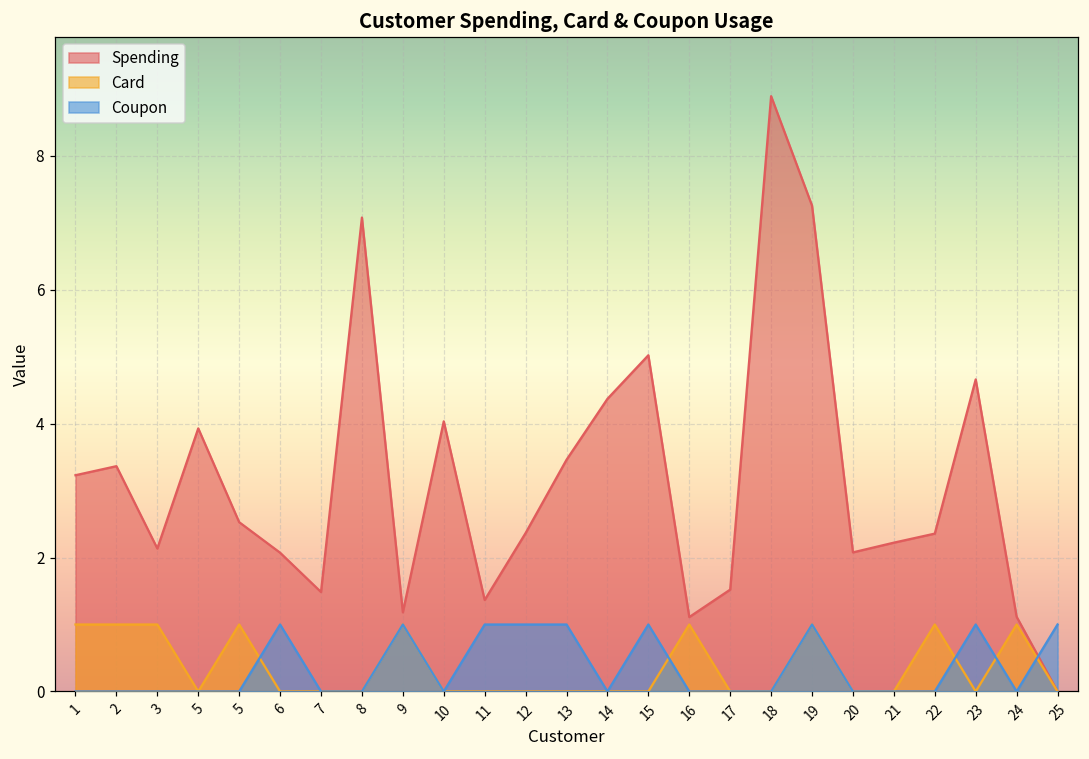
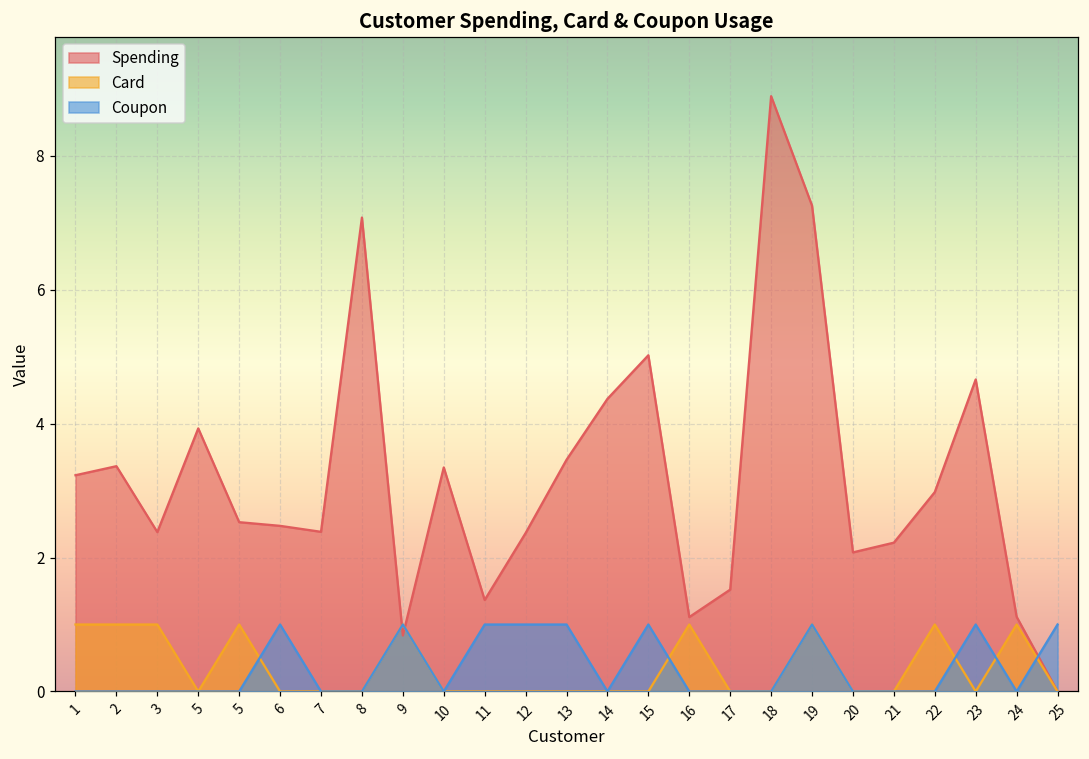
  {
    "Spending": {
      "1": 3.2,
      "2": 3.4,
-     "3": 2.1,
-     "6": 2.1,
-     "7": 1.5,
+     "3": 2.4,
+     "6": 2.5,
+     "7": 2.4,
      "8": 7.1,
-     "9": 1.2,
-     "10": 4.0,
+     "9": 0.8,
+     "10": 3.3,
      "11": 1.4,
      "12": 2.4,
      "13": 3.5,
      "14": 4.4,
      "15": 5.0,
      "16": 1.1,
      "17": 1.5,
      "18": 8.9,
      "19": 7.3,
      "20": 2.1,
      "21": 2.2,
-     "22": 2.4,
+     "22": 3.0,
      "23": 4.7,
      "24": 1.1
    },
    "Card": {
      "1": 1.0,
      "2": 1.0,
      "3": 1.0,
      "6": 0.0,
      "11": 0.0,
      "12": 0.0,
      "13": 0.0,
      "15": 0.0,
      "16": 1.0,
      "22": 1.0,
      "23": 0.0,
      "24": 1.0
    },
    "Coupon": {
      "1": 0.0,
      "2": 0.0,
      "3": 0.0,
      "6": 1.0,
      "11": 1.0,
      "12": 1.0,
      "13": 1.0,
      "15": 1.0,
      "16": 0.0,
      "22": 0.0,
      "23": 1.0,
      "24": 0.0,
      "25": 1.0
    }
  }
